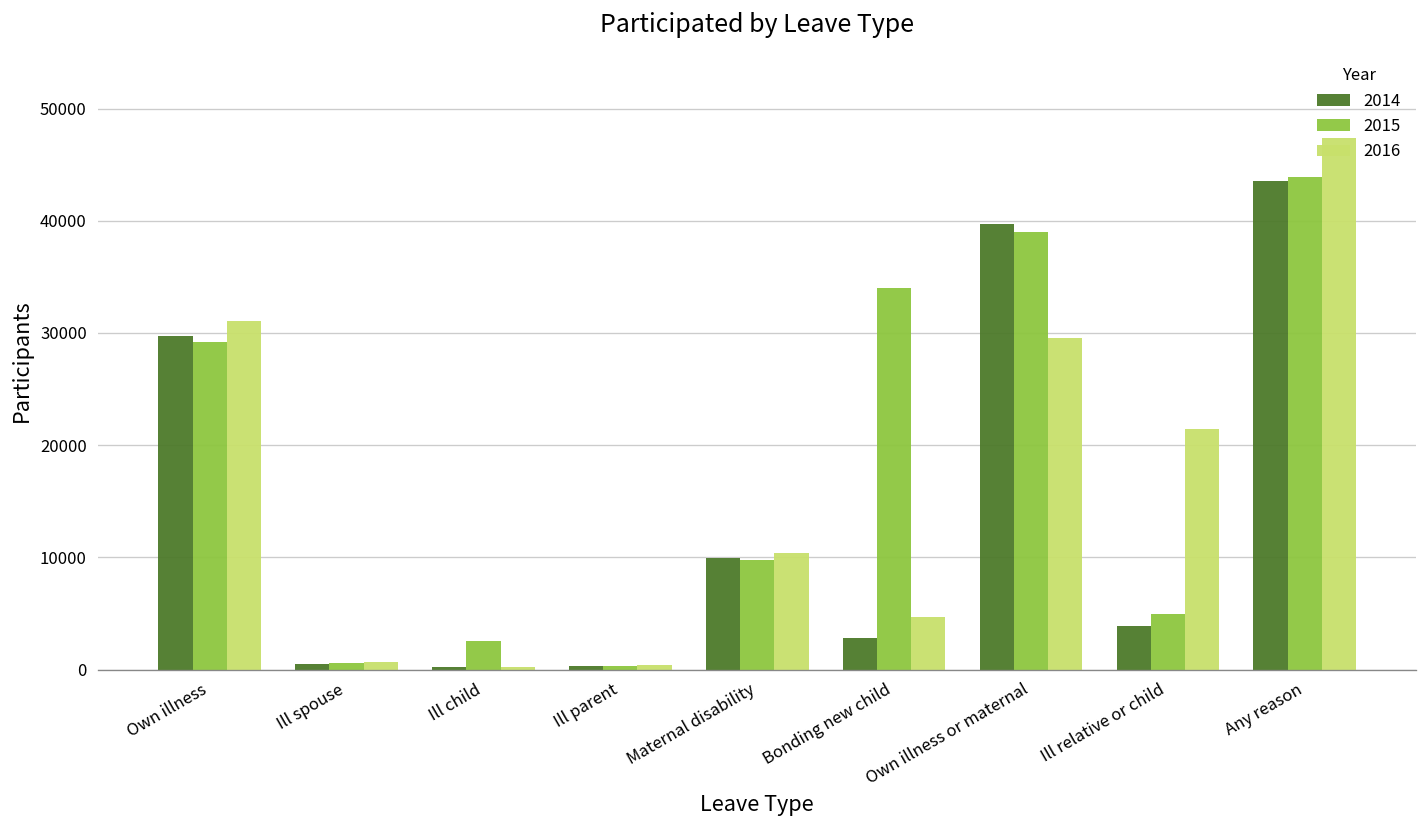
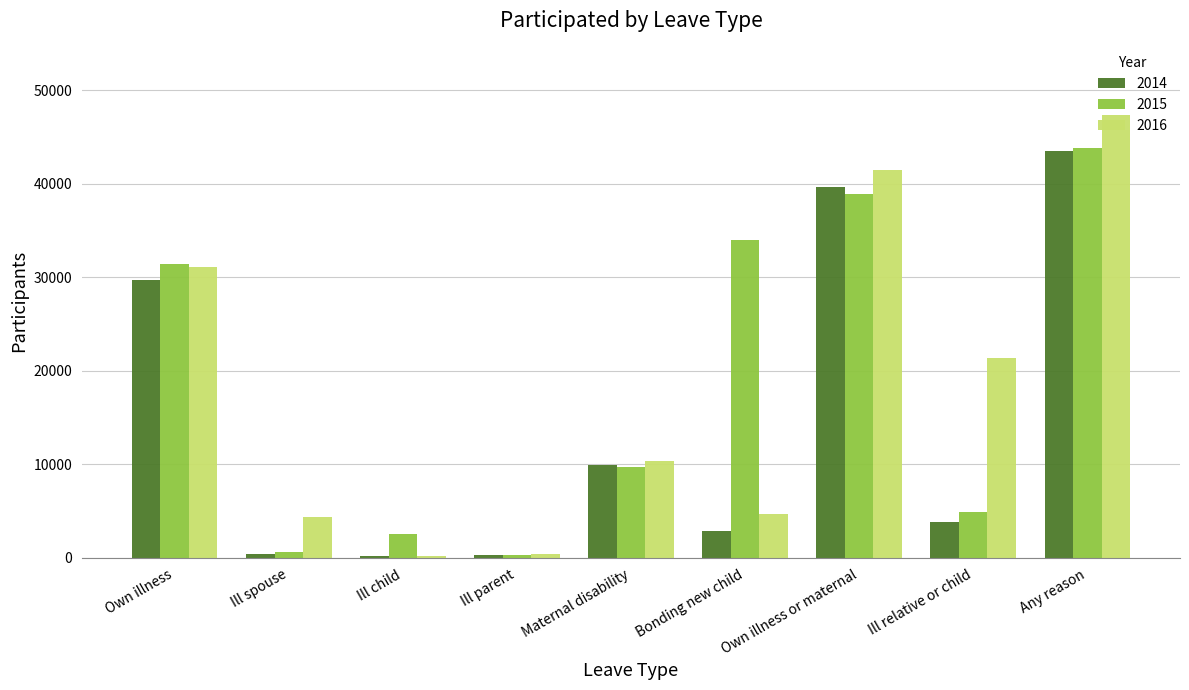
  {
    "2014": {
      "Own illness": 30000,
      "Ill spouse": 0,
      "Ill parent": 0,
      "Maternal disability": 10000,
      "Bonding new child": 3000,
      "Own illness or maternal": 40000,
      "Ill relative or child": 4000,
      "Any reason": 44000
    },
    "2015": {
-     "Own illness": 29000,
+     "Own illness": 31000,
      "Ill spouse": 1000,
      "Ill child": 3000,
      "Ill parent": 0,
      "Maternal disability": 10000,
      "Bonding new child": 34000,
      "Own illness or maternal": 39000,
      "Ill relative or child": 5000,
      "Any reason": 44000
    },
    "2016": {
      "Own illness": 31000,
-     "Ill spouse": 1000,
+     "Ill spouse": 4000,
      "Ill parent": 0,
      "Maternal disability": 10000,
      "Bonding new child": 5000,
-     "Own illness or maternal": 30000,
+     "Own illness or maternal": 41000,
      "Ill relative or child": 21000,
      "Any reason": 47000
    }
  }
